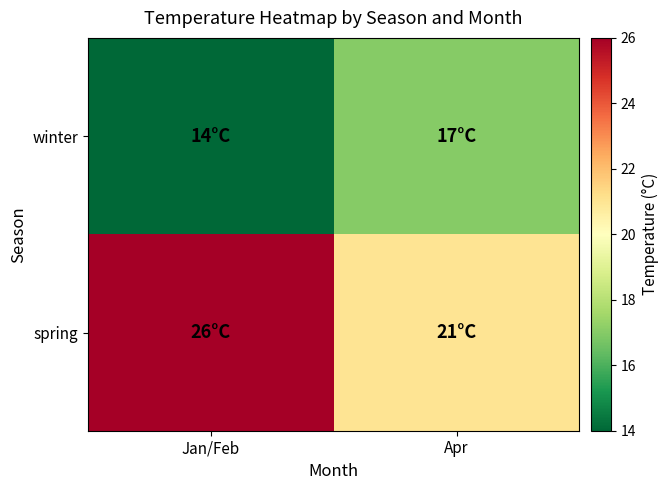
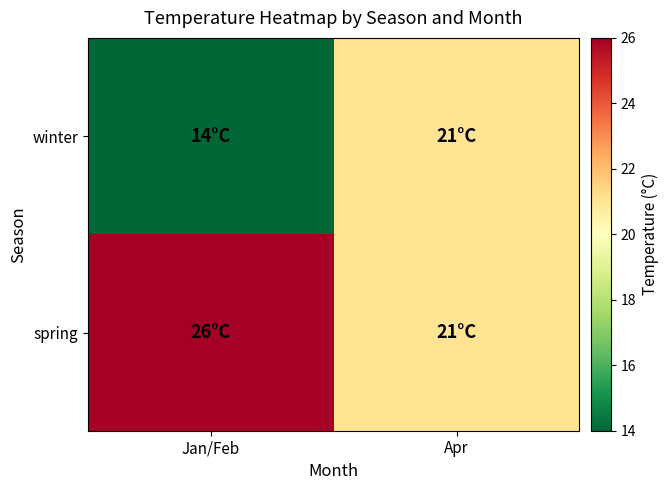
  {
    "winter": {
      "Jan/Feb": "14°C",
-     "Apr": "17°C"
+     "Apr": "21°C"
    },
    "spring": {
      "Jan/Feb": "26°C",
      "Apr": "21°C"
    }
  }
